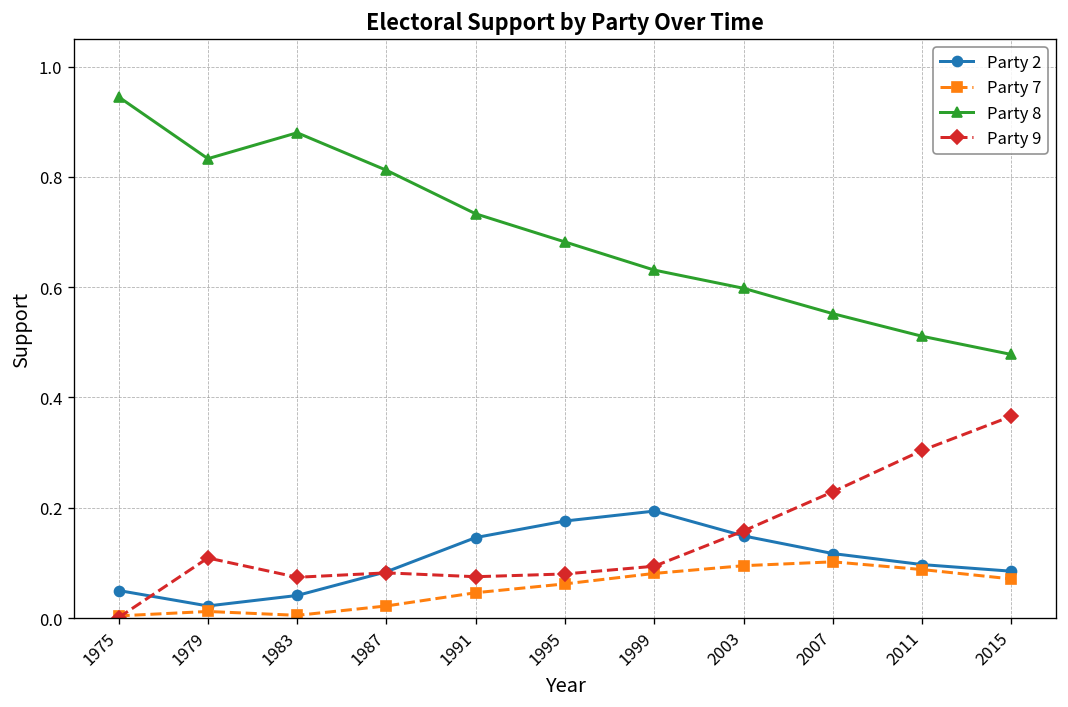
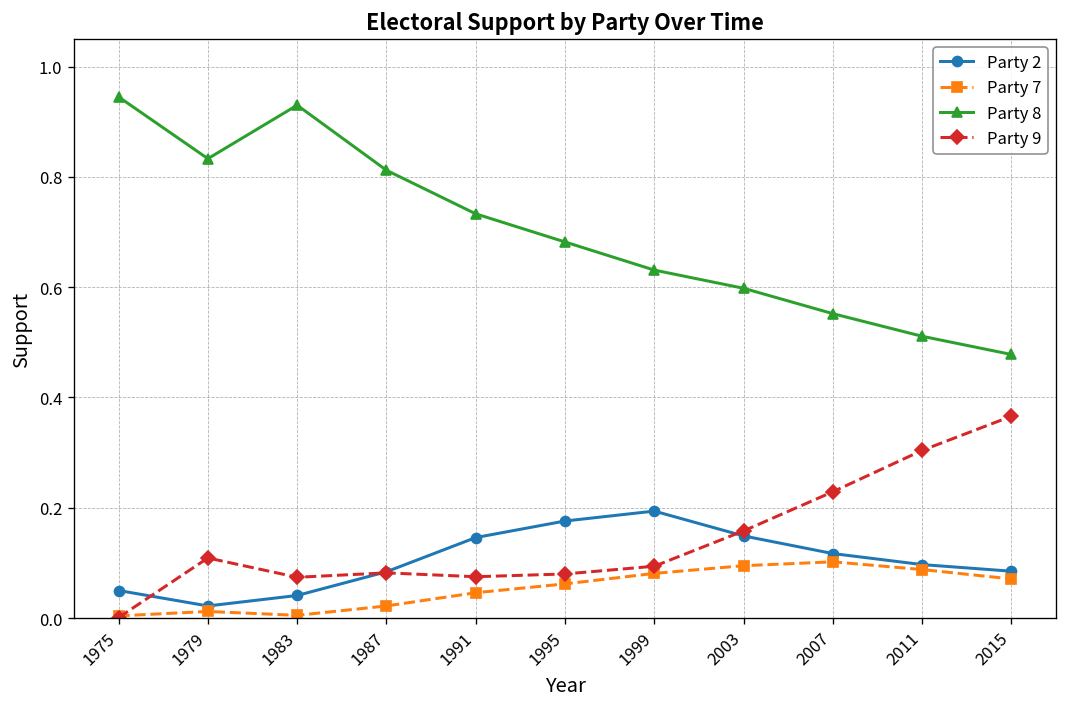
  {
    "Party 2": {
      "1975": 0.05,
      "1979": 0.02,
      "1983": 0.04,
      "1991": 0.15,
      "1995": 0.18,
      "1999": 0.19,
      "2003": 0.15,
      "2007": 0.12,
      "2011": 0.10,
      "2015": 0.09
    },
    "Party 7": {
      "1979": 0.01,
      "1983": 0.01,
      "1987": 0.02,
      "1991": 0.05,
      "1995": 0.06,
      "1999": 0.08,
      "2003": 0.10,
      "2007": 0.10,
      "2011": 0.09,
      "2015": 0.07
    },
    "Party 8": {
      "1975": 0.95,
      "1979": 0.83,
-     "1983": 0.88,
+     "1983": 0.93,
      "1987": 0.81,
      "1991": 0.73,
      "1995": 0.68,
      "1999": 0.63,
      "2003": 0.60,
      "2007": 0.55,
      "2011": 0.51,
      "2015": 0.48
    },
    "Party 9": {
      "1979": 0.11,
      "1983": 0.07,
      "1991": 0.08,
      "1995": 0.08,
      "1999": 0.09,
      "2003": 0.16,
      "2007": 0.23,
      "2011": 0.30,
      "2015": 0.37
    }
  }
